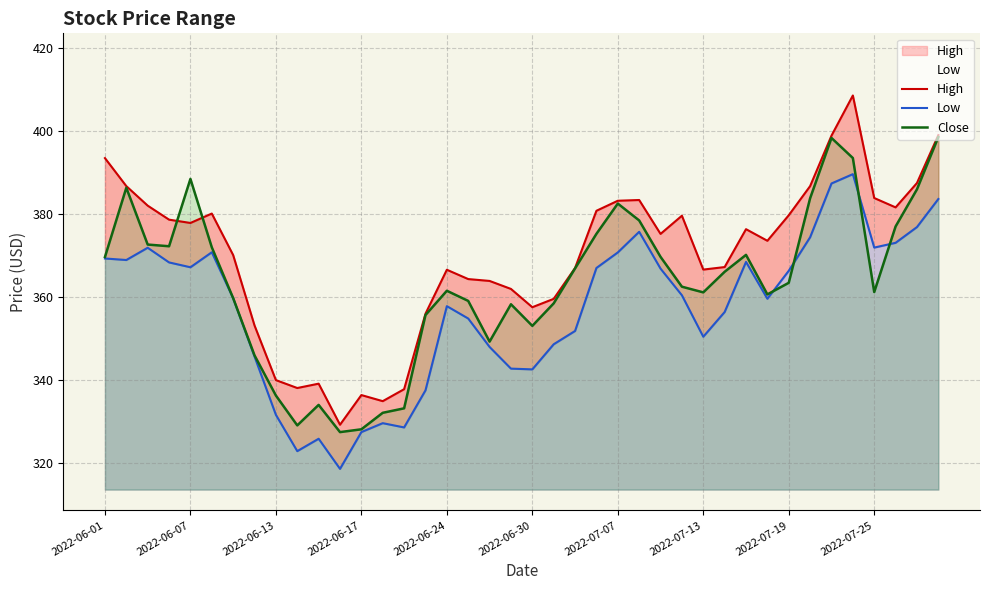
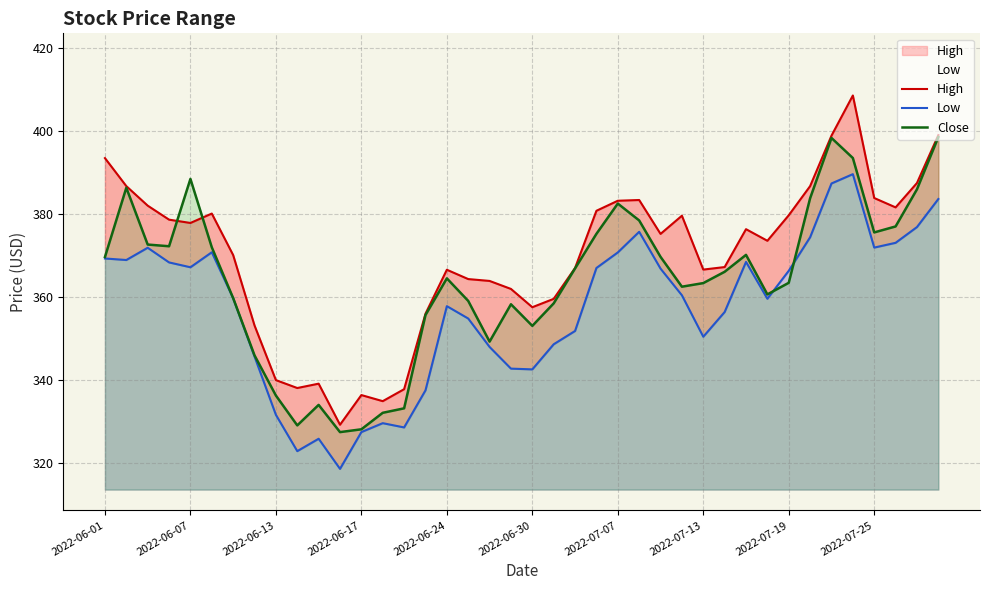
  {
    "Close": {
      "2022-06-07": 388,
      "2022-06-13": 336,
      "2022-06-17": 328,
-     "2022-06-24": 361,
+     "2022-06-24": 364,
      "2022-06-30": 353,
      "2022-07-07": 383,
-     "2022-07-13": 361,
+     "2022-07-13": 363,
      "2022-07-19": 363,
-     "2022-07-25": 361
+     "2022-07-25": 376
    }
  }
